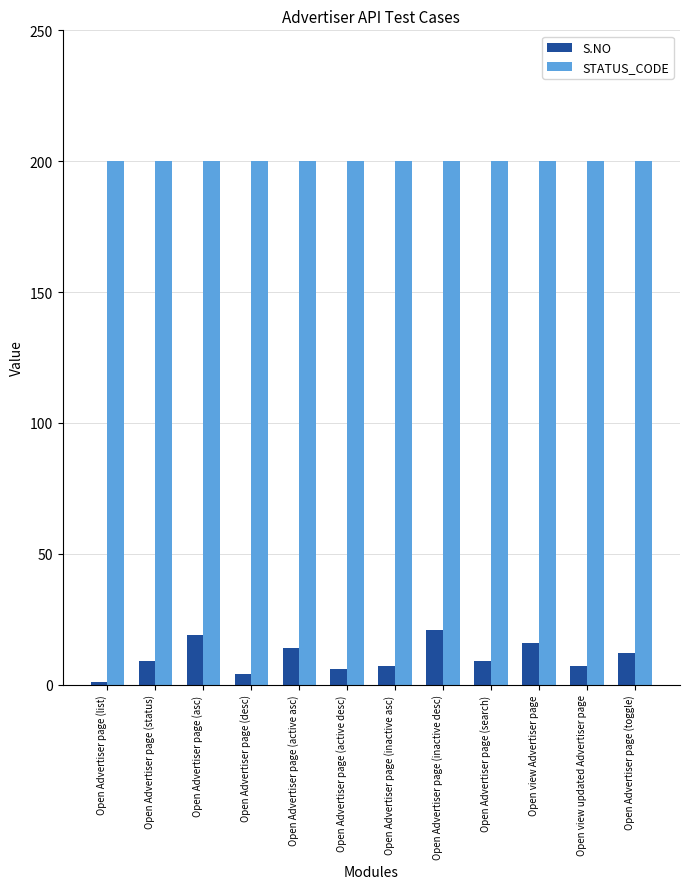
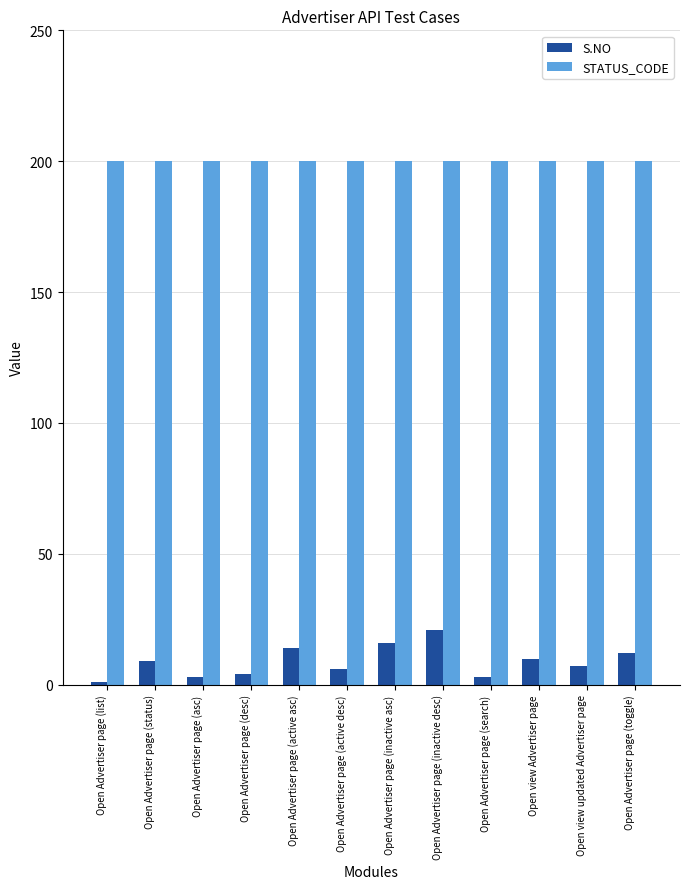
  {
    "S.NO": {
      "Open Advertiser page (list)": 1,
      "Open Advertiser page (status)": 9,
-     "Open Advertiser page (asc)": 19,
+     "Open Advertiser page (asc)": 3,
      "Open Advertiser page (desc)": 4,
      "Open Advertiser page (active asc)": 14,
      "Open Advertiser page (active desc)": 6,
-     "Open Advertiser page (inactive asc)": 7,
+     "Open Advertiser page (inactive asc)": 16,
      "Open Advertiser page (inactive desc)": 21,
-     "Open Advertiser page (search)": 9,
-     "Open view Advertiser page": 16,
+     "Open Advertiser page (search)": 3,
+     "Open view Advertiser page": 10,
      "Open view updated Advertiser page": 7,
      "Open Advertiser page (toggle)": 12
    },
    "STATUS_CODE": {
      "Open Advertiser page (list)": 200,
      "Open Advertiser page (status)": 200,
      "Open Advertiser page (asc)": 200,
      "Open Advertiser page (desc)": 200,
      "Open Advertiser page (active asc)": 200,
      "Open Advertiser page (active desc)": 200,
      "Open Advertiser page (inactive asc)": 200,
      "Open Advertiser page (inactive desc)": 200,
      "Open Advertiser page (search)": 200,
      "Open view Advertiser page": 200,
      "Open view updated Advertiser page": 200,
      "Open Advertiser page (toggle)": 200
    }
  }
